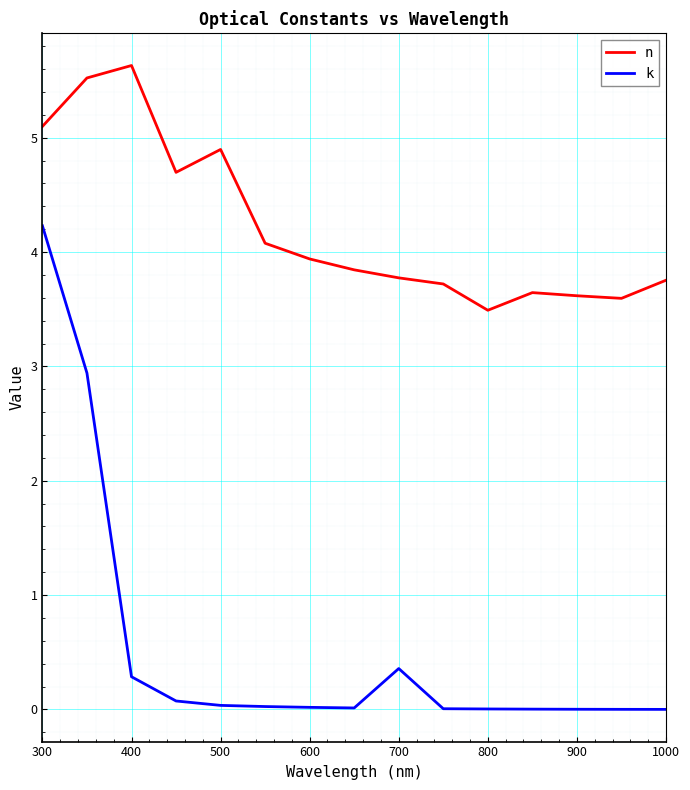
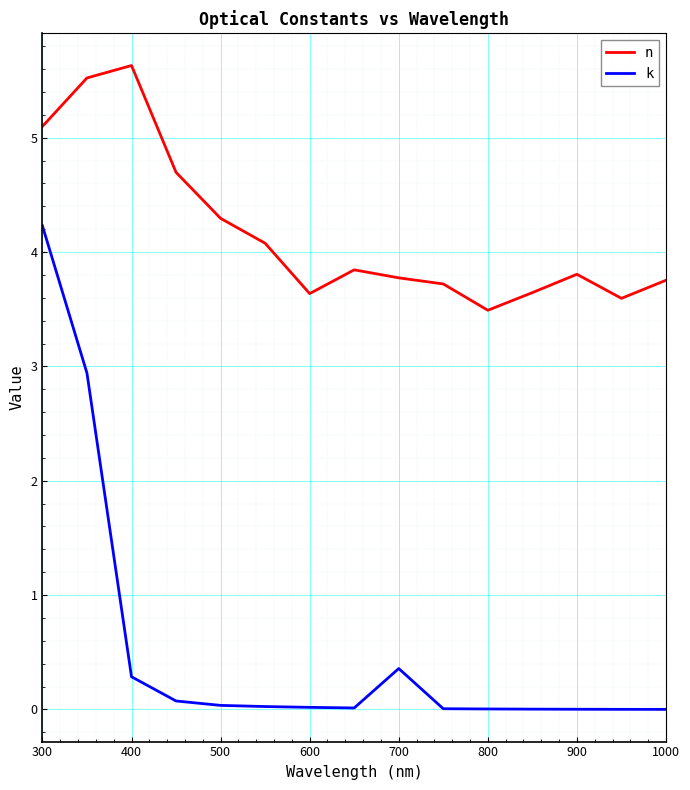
  {
    "n": {
      "300": 5.10,
      "400": 5.63,
-     "500": 4.90,
-     "600": 3.94,
+     "500": 4.29,
+     "600": 3.64,
      "700": 3.77,
      "800": 3.49,
-     "900": 3.62,
+     "900": 3.81,
      "1000": 3.75
    },
    "k": {
      "300": 4.23,
      "400": 0.29,
      "500": 0.04,
      "600": 0.02,
      "700": 0.36,
      "800": 0.00,
      "900": 0.00,
      "1000": 0.00
    }
  }
